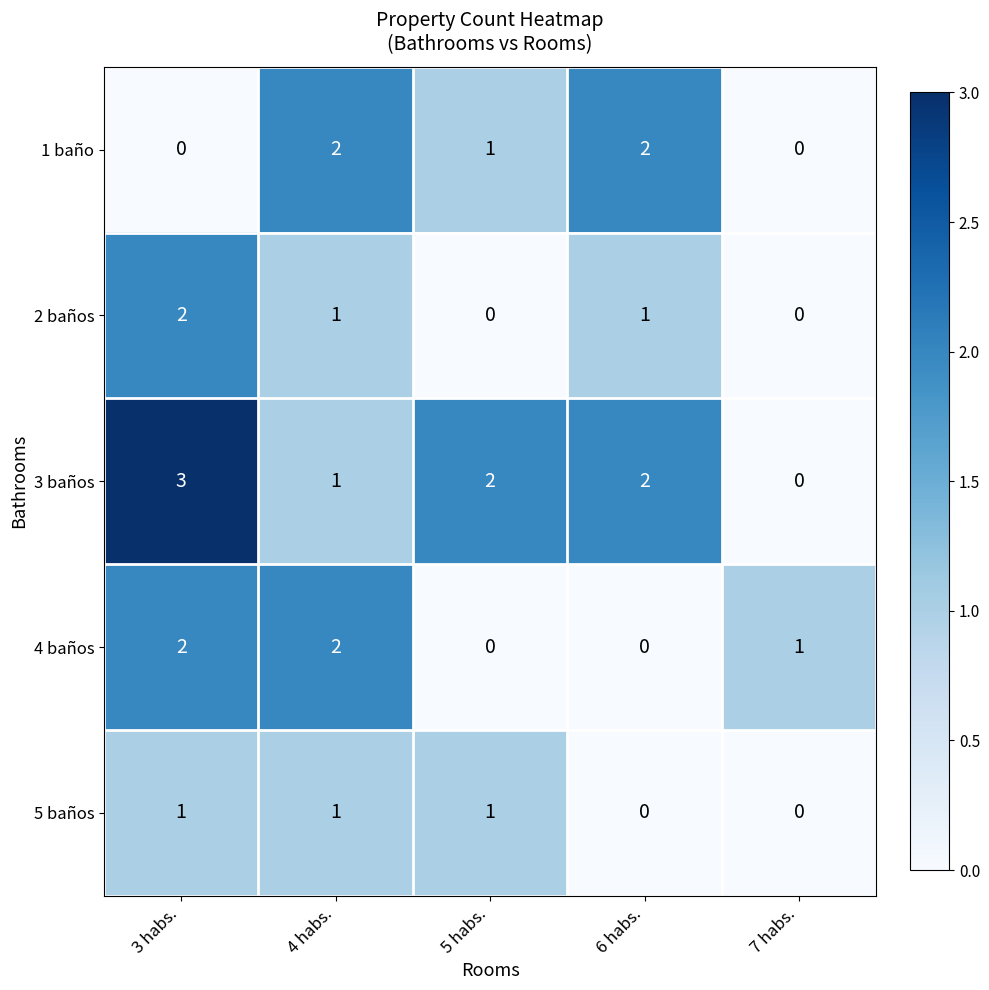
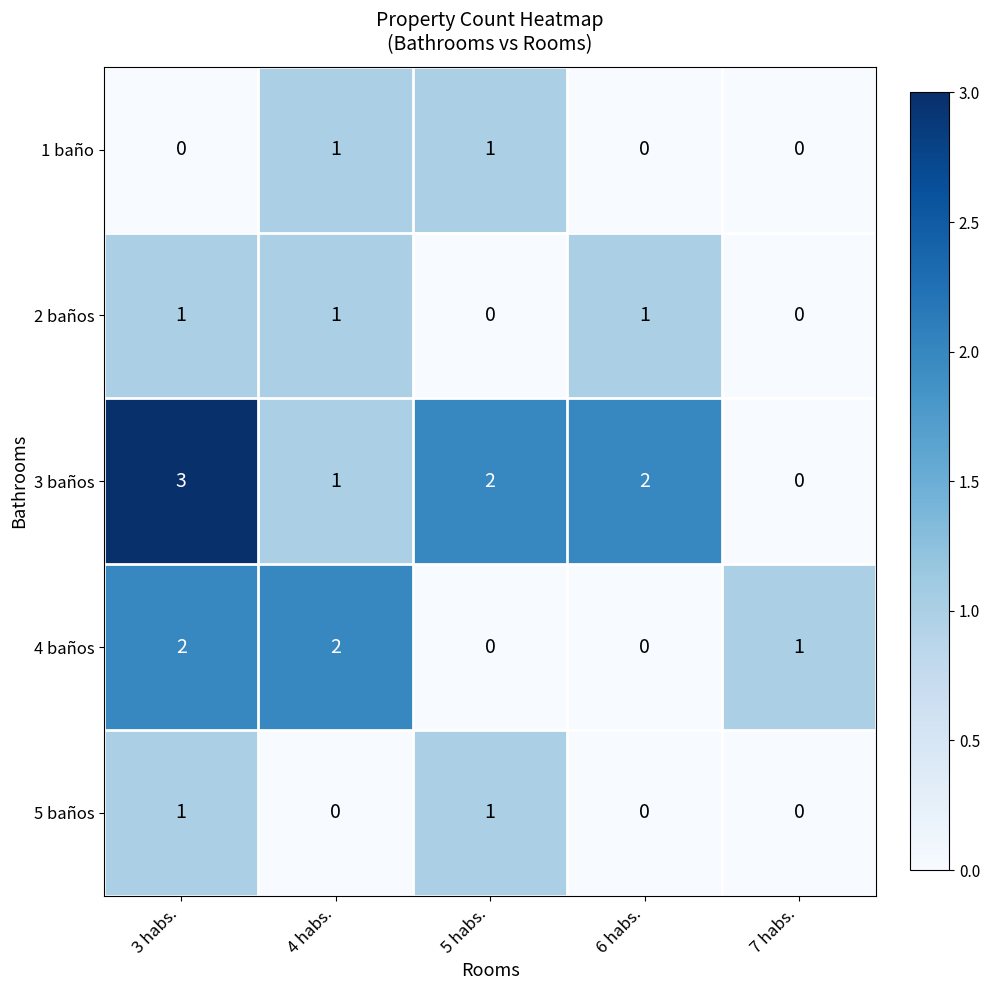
  {
    "1 baño": {
      "3 habs.": 0,
-     "4 habs.": 2,
+     "4 habs.": 1,
      "5 habs.": 1,
-     "6 habs.": 2,
+     "6 habs.": 0,
      "7 habs.": 0
    },
    "2 baños": {
-     "3 habs.": 2,
+     "3 habs.": 1,
      "4 habs.": 1,
      "5 habs.": 0,
      "6 habs.": 1,
      "7 habs.": 0
    },
    "3 baños": {
      "3 habs.": 3,
      "4 habs.": 1,
      "5 habs.": 2,
      "6 habs.": 2,
      "7 habs.": 0
    },
    "4 baños": {
      "3 habs.": 2,
      "4 habs.": 2,
      "5 habs.": 0,
      "6 habs.": 0,
      "7 habs.": 1
    },
    "5 baños": {
      "3 habs.": 1,
-     "4 habs.": 1,
+     "4 habs.": 0,
      "5 habs.": 1,
      "6 habs.": 0,
      "7 habs.": 0
    }
  }
